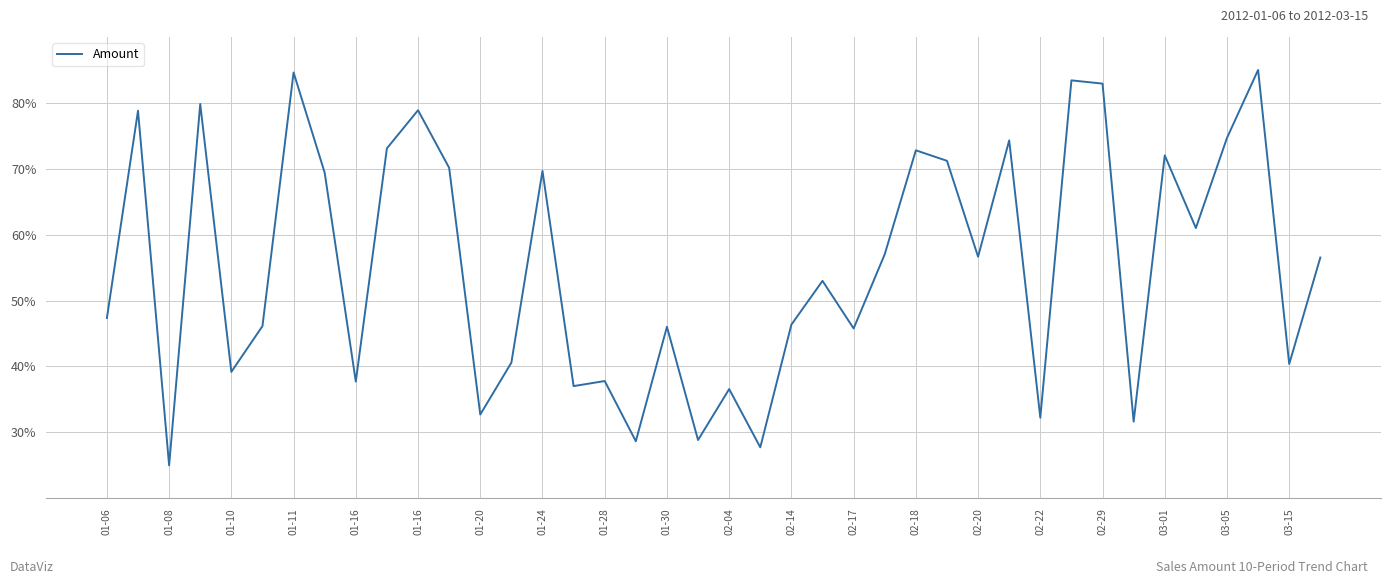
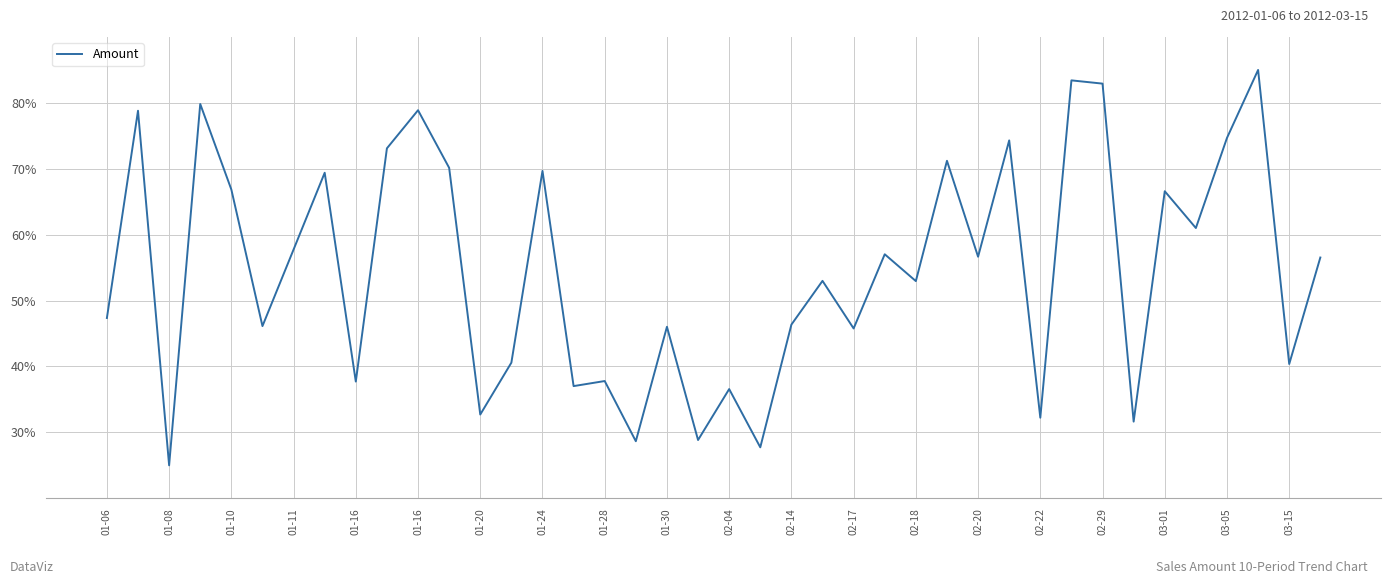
  {
    "01-06": "47%",
    "01-08": "25%",
-   "01-10": "39%",
-   "01-11": "85%",
+   "01-10": "67%",
+   "01-11": "58%",
    "01-20": "33%",
    "01-24": "70%",
    "01-28": "38%",
    "01-30": "46%",
    "02-04": "37%",
    "02-14": "46%",
    "02-17": "46%",
-   "02-18": "73%",
+   "02-18": "53%",
    "02-20": "57%",
    "02-22": "32%",
    "02-29": "83%",
-   "03-01": "72%",
+   "03-01": "67%",
    "03-05": "75%",
    "03-15": "40%"
  }
